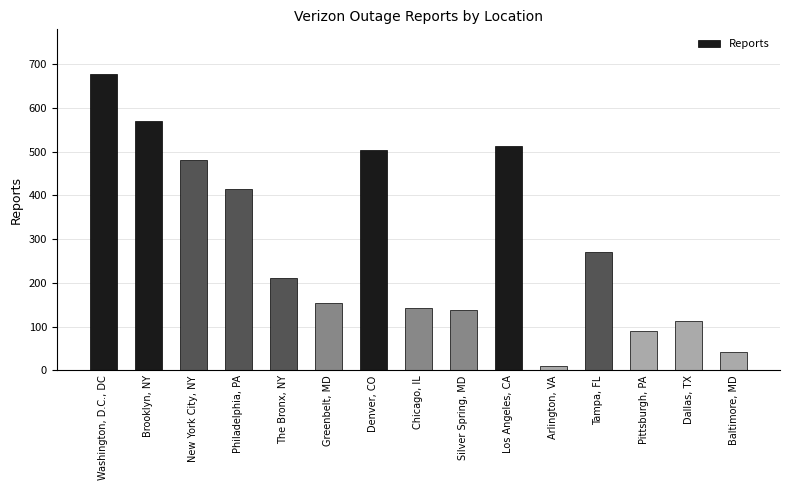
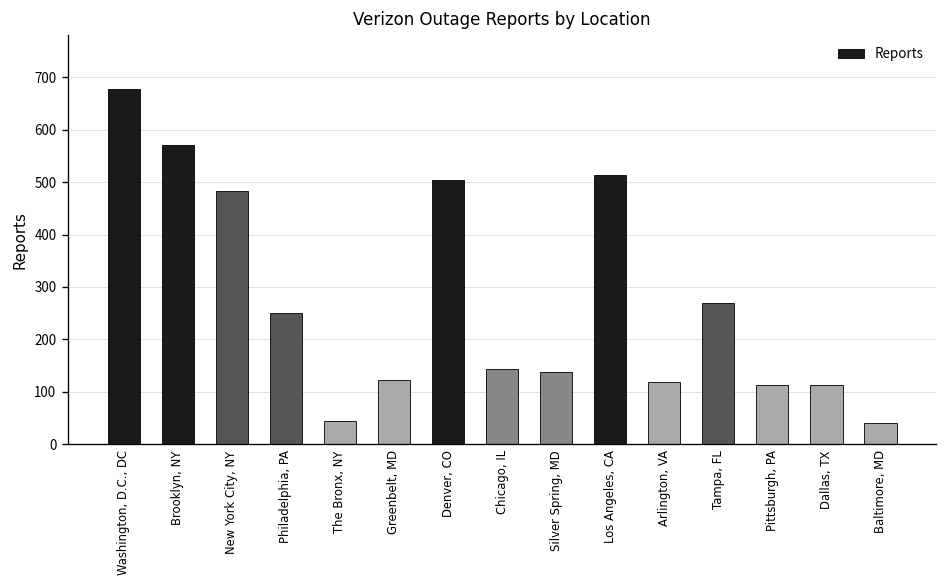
  {
    "Washington, D.C., DC": 680,
    "Brooklyn, NY": 570,
    "New York City, NY": 480,
-   "Philadelphia, PA": 420,
-   "The Bronx, NY": 210,
-   "Greenbelt, MD": 150,
+   "Philadelphia, PA": 250,
+   "The Bronx, NY": 40,
+   "Greenbelt, MD": 120,
    "Denver, CO": 500,
    "Chicago, IL": 140,
    "Silver Spring, MD": 140,
    "Los Angeles, CA": 510,
-   "Arlington, VA": 10,
+   "Arlington, VA": 120,
    "Tampa, FL": 270,
-   "Pittsburgh, PA": 90,
+   "Pittsburgh, PA": 110,
    "Dallas, TX": 110,
    "Baltimore, MD": 40
  }
